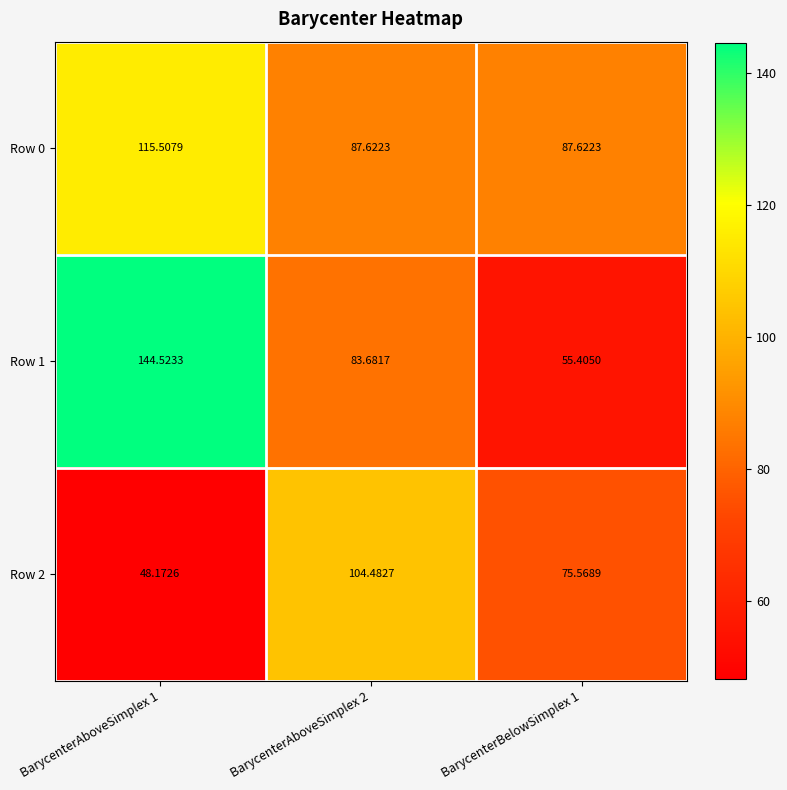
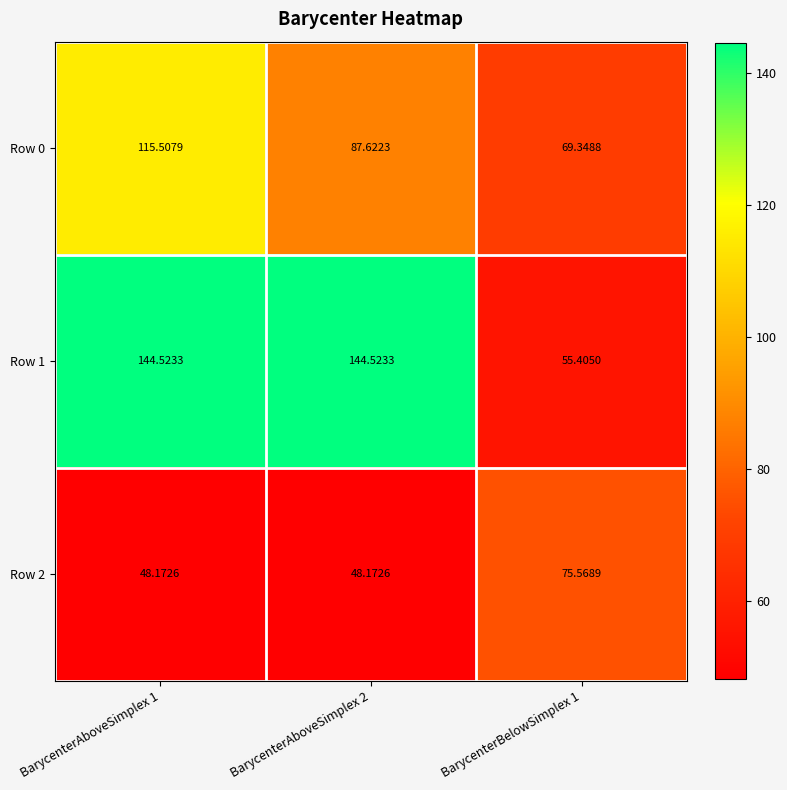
  {
    "Row 0": {
      "BarycenterAboveSimplex 1": 115.5079,
      "BarycenterAboveSimplex 2": 87.6223,
-     "BarycenterBelowSimplex 1": 87.6223
+     "BarycenterBelowSimplex 1": 69.3488
    },
    "Row 1": {
      "BarycenterAboveSimplex 1": 144.5233,
-     "BarycenterAboveSimplex 2": 83.6817,
+     "BarycenterAboveSimplex 2": 144.5233,
      "BarycenterBelowSimplex 1": 55.4050
    },
    "Row 2": {
      "BarycenterAboveSimplex 1": 48.1726,
-     "BarycenterAboveSimplex 2": 104.4827,
+     "BarycenterAboveSimplex 2": 48.1726,
      "BarycenterBelowSimplex 1": 75.5689
    }
  }
